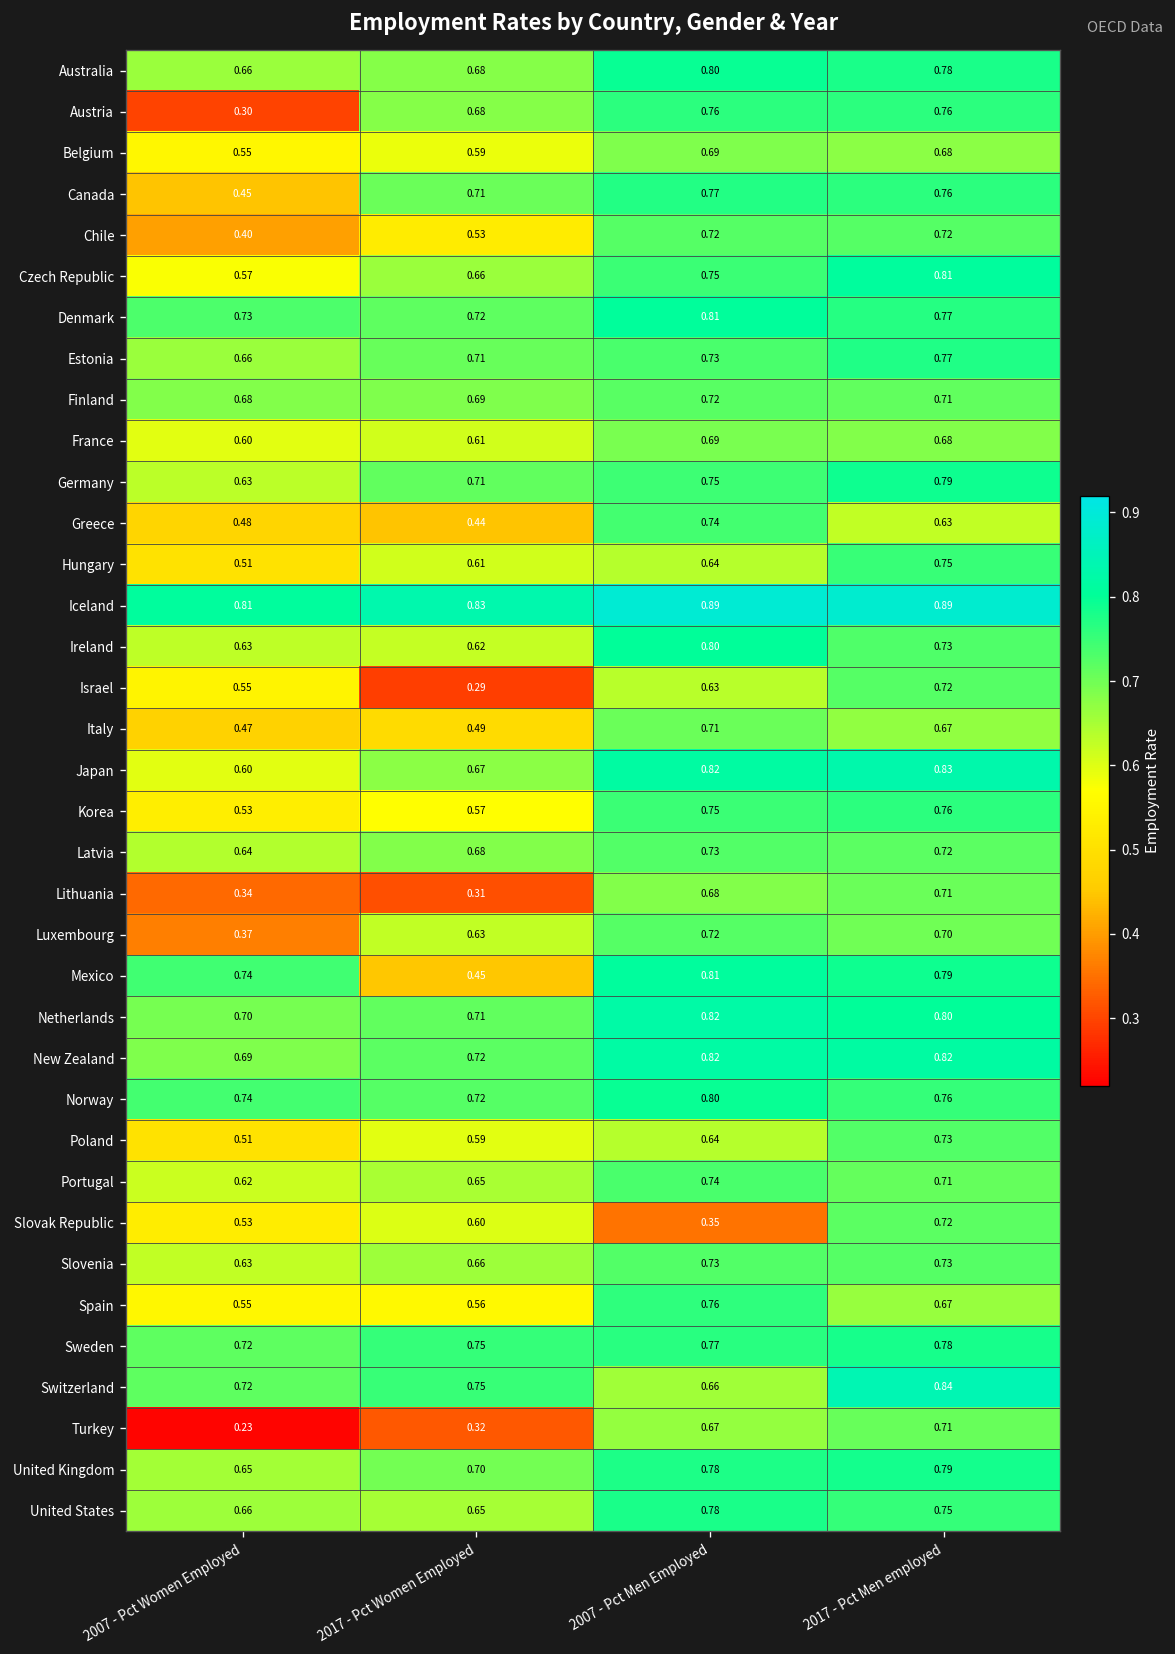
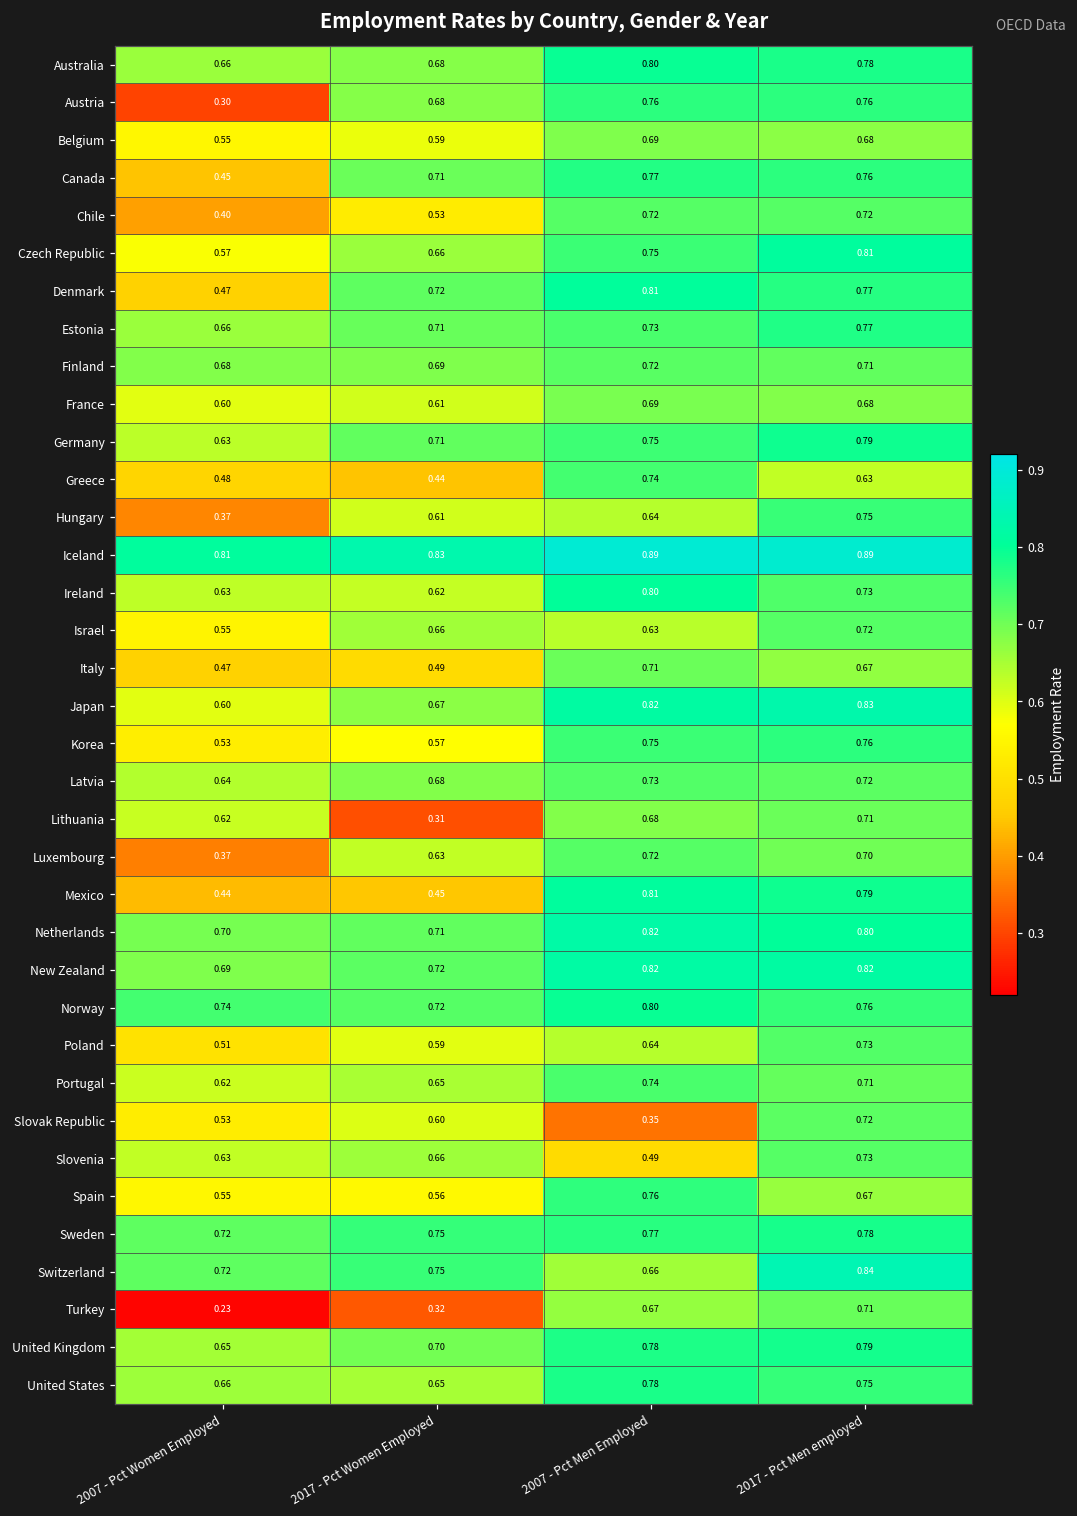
  {
    "Australia": {
      "2007 - Pct Women Employed": 0.66,
      "2017 - Pct Women Employed": 0.68,
      "2007 - Pct Men Employed": 0.80,
      "2017 - Pct Men employed": 0.78
    },
    "Austria": {
      "2007 - Pct Women Employed": 0.30,
      "2017 - Pct Women Employed": 0.68,
      "2007 - Pct Men Employed": 0.76,
      "2017 - Pct Men employed": 0.76
    },
    "Belgium": {
      "2007 - Pct Women Employed": 0.55,
      "2017 - Pct Women Employed": 0.59,
      "2007 - Pct Men Employed": 0.69,
      "2017 - Pct Men employed": 0.68
    },
    "Canada": {
      "2007 - Pct Women Employed": 0.45,
      "2017 - Pct Women Employed": 0.71,
      "2007 - Pct Men Employed": 0.77,
      "2017 - Pct Men employed": 0.76
    },
    "Chile": {
      "2007 - Pct Women Employed": 0.40,
      "2017 - Pct Women Employed": 0.53,
      "2007 - Pct Men Employed": 0.72,
      "2017 - Pct Men employed": 0.72
    },
    "Czech Republic": {
      "2007 - Pct Women Employed": 0.57,
      "2017 - Pct Women Employed": 0.66,
      "2007 - Pct Men Employed": 0.75,
      "2017 - Pct Men employed": 0.81
    },
    "Denmark": {
-     "2007 - Pct Women Employed": 0.73,
+     "2007 - Pct Women Employed": 0.47,
      "2017 - Pct Women Employed": 0.72,
      "2007 - Pct Men Employed": 0.81,
      "2017 - Pct Men employed": 0.77
    },
    "Estonia": {
      "2007 - Pct Women Employed": 0.66,
      "2017 - Pct Women Employed": 0.71,
      "2007 - Pct Men Employed": 0.73,
      "2017 - Pct Men employed": 0.77
    },
    "Finland": {
      "2007 - Pct Women Employed": 0.68,
      "2017 - Pct Women Employed": 0.69,
      "2007 - Pct Men Employed": 0.72,
      "2017 - Pct Men employed": 0.71
    },
    "France": {
      "2007 - Pct Women Employed": 0.60,
      "2017 - Pct Women Employed": 0.61,
      "2007 - Pct Men Employed": 0.69,
      "2017 - Pct Men employed": 0.68
    },
    "Germany": {
      "2007 - Pct Women Employed": 0.63,
      "2017 - Pct Women Employed": 0.71,
      "2007 - Pct Men Employed": 0.75,
      "2017 - Pct Men employed": 0.79
    },
    "Greece": {
      "2007 - Pct Women Employed": 0.48,
      "2017 - Pct Women Employed": 0.44,
      "2007 - Pct Men Employed": 0.74,
      "2017 - Pct Men employed": 0.63
    },
    "Hungary": {
-     "2007 - Pct Women Employed": 0.51,
+     "2007 - Pct Women Employed": 0.37,
      "2017 - Pct Women Employed": 0.61,
      "2007 - Pct Men Employed": 0.64,
      "2017 - Pct Men employed": 0.75
    },
    "Iceland": {
      "2007 - Pct Women Employed": 0.81,
      "2017 - Pct Women Employed": 0.83,
      "2007 - Pct Men Employed": 0.89,
      "2017 - Pct Men employed": 0.89
    },
    "Ireland": {
      "2007 - Pct Women Employed": 0.63,
      "2017 - Pct Women Employed": 0.62,
      "2007 - Pct Men Employed": 0.80,
      "2017 - Pct Men employed": 0.73
    },
    "Israel": {
      "2007 - Pct Women Employed": 0.55,
-     "2017 - Pct Women Employed": 0.29,
+     "2017 - Pct Women Employed": 0.66,
      "2007 - Pct Men Employed": 0.63,
      "2017 - Pct Men employed": 0.72
    },
    "Italy": {
      "2007 - Pct Women Employed": 0.47,
      "2017 - Pct Women Employed": 0.49,
      "2007 - Pct Men Employed": 0.71,
      "2017 - Pct Men employed": 0.67
    },
    "Japan": {
      "2007 - Pct Women Employed": 0.60,
      "2017 - Pct Women Employed": 0.67,
      "2007 - Pct Men Employed": 0.82,
      "2017 - Pct Men employed": 0.83
    },
    "Korea": {
      "2007 - Pct Women Employed": 0.53,
      "2017 - Pct Women Employed": 0.57,
      "2007 - Pct Men Employed": 0.75,
      "2017 - Pct Men employed": 0.76
    },
    "Latvia": {
      "2007 - Pct Women Employed": 0.64,
      "2017 - Pct Women Employed": 0.68,
      "2007 - Pct Men Employed": 0.73,
      "2017 - Pct Men employed": 0.72
    },
    "Lithuania": {
-     "2007 - Pct Women Employed": 0.34,
+     "2007 - Pct Women Employed": 0.62,
      "2017 - Pct Women Employed": 0.31,
      "2007 - Pct Men Employed": 0.68,
      "2017 - Pct Men employed": 0.71
    },
    "Luxembourg": {
      "2007 - Pct Women Employed": 0.37,
      "2017 - Pct Women Employed": 0.63,
      "2007 - Pct Men Employed": 0.72,
      "2017 - Pct Men employed": 0.70
    },
    "Mexico": {
-     "2007 - Pct Women Employed": 0.74,
+     "2007 - Pct Women Employed": 0.44,
      "2017 - Pct Women Employed": 0.45,
      "2007 - Pct Men Employed": 0.81,
      "2017 - Pct Men employed": 0.79
    },
    "Netherlands": {
      "2007 - Pct Women Employed": 0.70,
      "2017 - Pct Women Employed": 0.71,
      "2007 - Pct Men Employed": 0.82,
      "2017 - Pct Men employed": 0.80
    },
    "New Zealand": {
      "2007 - Pct Women Employed": 0.69,
      "2017 - Pct Women Employed": 0.72,
      "2007 - Pct Men Employed": 0.82,
      "2017 - Pct Men employed": 0.82
    },
    "Norway": {
      "2007 - Pct Women Employed": 0.74,
      "2017 - Pct Women Employed": 0.72,
      "2007 - Pct Men Employed": 0.80,
      "2017 - Pct Men employed": 0.76
    },
    "Poland": {
      "2007 - Pct Women Employed": 0.51,
      "2017 - Pct Women Employed": 0.59,
      "2007 - Pct Men Employed": 0.64,
      "2017 - Pct Men employed": 0.73
    },
    "Portugal": {
      "2007 - Pct Women Employed": 0.62,
      "2017 - Pct Women Employed": 0.65,
      "2007 - Pct Men Employed": 0.74,
      "2017 - Pct Men employed": 0.71
    },
    "Slovak Republic": {
      "2007 - Pct Women Employed": 0.53,
      "2017 - Pct Women Employed": 0.60,
      "2007 - Pct Men Employed": 0.35,
      "2017 - Pct Men employed": 0.72
    },
    "Slovenia": {
      "2007 - Pct Women Employed": 0.63,
      "2017 - Pct Women Employed": 0.66,
-     "2007 - Pct Men Employed": 0.73,
+     "2007 - Pct Men Employed": 0.49,
      "2017 - Pct Men employed": 0.73
    },
    "Spain": {
      "2007 - Pct Women Employed": 0.55,
      "2017 - Pct Women Employed": 0.56,
      "2007 - Pct Men Employed": 0.76,
      "2017 - Pct Men employed": 0.67
    },
    "Sweden": {
      "2007 - Pct Women Employed": 0.72,
      "2017 - Pct Women Employed": 0.75,
      "2007 - Pct Men Employed": 0.77,
      "2017 - Pct Men employed": 0.78
    },
    "Switzerland": {
      "2007 - Pct Women Employed": 0.72,
      "2017 - Pct Women Employed": 0.75,
      "2007 - Pct Men Employed": 0.66,
      "2017 - Pct Men employed": 0.84
    },
    "Turkey": {
      "2007 - Pct Women Employed": 0.23,
      "2017 - Pct Women Employed": 0.32,
      "2007 - Pct Men Employed": 0.67,
      "2017 - Pct Men employed": 0.71
    },
    "United Kingdom": {
      "2007 - Pct Women Employed": 0.65,
      "2017 - Pct Women Employed": 0.70,
      "2007 - Pct Men Employed": 0.78,
      "2017 - Pct Men employed": 0.79
    },
    "United States": {
      "2007 - Pct Women Employed": 0.66,
      "2017 - Pct Women Employed": 0.65,
      "2007 - Pct Men Employed": 0.78,
      "2017 - Pct Men employed": 0.75
    }
  }
